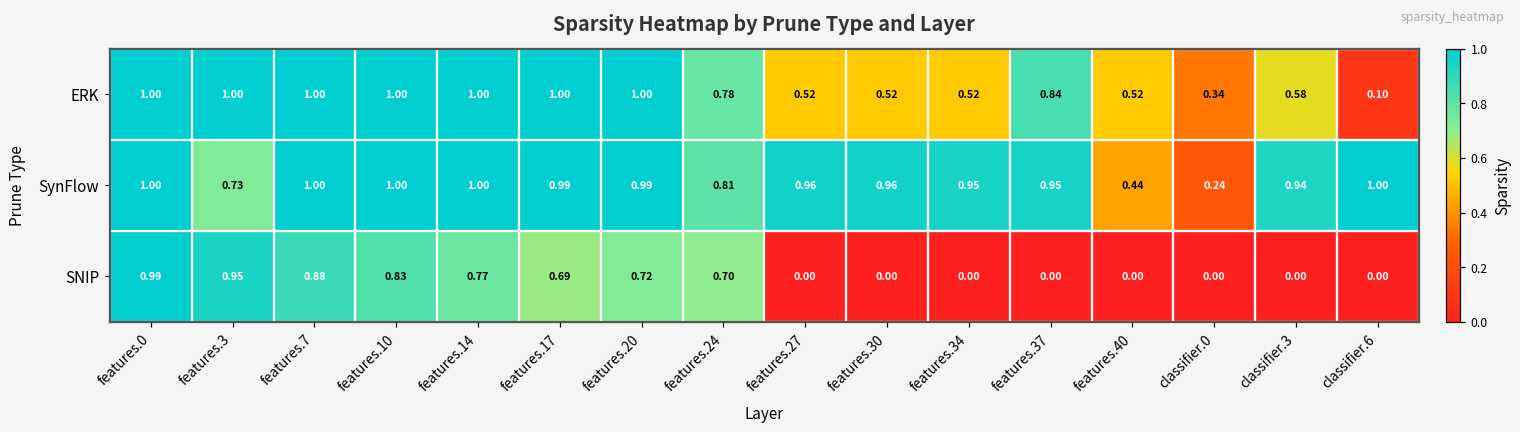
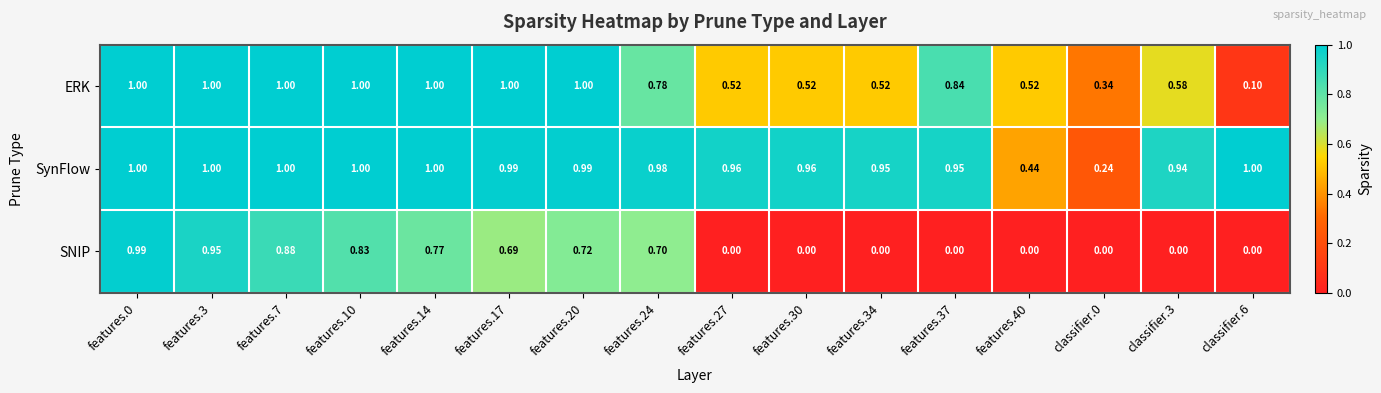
  {
    "ERK": {
      "features.0": 1.00,
      "features.3": 1.00,
      "features.7": 1.00,
      "features.10": 1.00,
      "features.14": 1.00,
      "features.17": 1.00,
      "features.20": 1.00,
      "features.24": 0.78,
      "features.27": 0.52,
      "features.30": 0.52,
      "features.34": 0.52,
      "features.37": 0.84,
      "features.40": 0.52,
      "classifier.0": 0.34,
      "classifier.3": 0.58,
      "classifier.6": 0.10
    },
    "SynFlow": {
      "features.0": 1.00,
-     "features.3": 0.73,
+     "features.3": 1.00,
      "features.7": 1.00,
      "features.10": 1.00,
      "features.14": 1.00,
      "features.17": 0.99,
      "features.20": 0.99,
-     "features.24": 0.81,
+     "features.24": 0.98,
      "features.27": 0.96,
      "features.30": 0.96,
      "features.34": 0.95,
      "features.37": 0.95,
      "features.40": 0.44,
      "classifier.0": 0.24,
      "classifier.3": 0.94,
      "classifier.6": 1.00
    },
    "SNIP": {
      "features.0": 0.99,
      "features.3": 0.95,
      "features.7": 0.88,
      "features.10": 0.83,
      "features.14": 0.77,
      "features.17": 0.69,
      "features.20": 0.72,
      "features.24": 0.70,
      "features.27": 0.00,
      "features.30": 0.00,
      "features.34": 0.00,
      "features.37": 0.00,
      "features.40": 0.00,
      "classifier.0": 0.00,
      "classifier.3": 0.00,
      "classifier.6": 0.00
    }
  }
